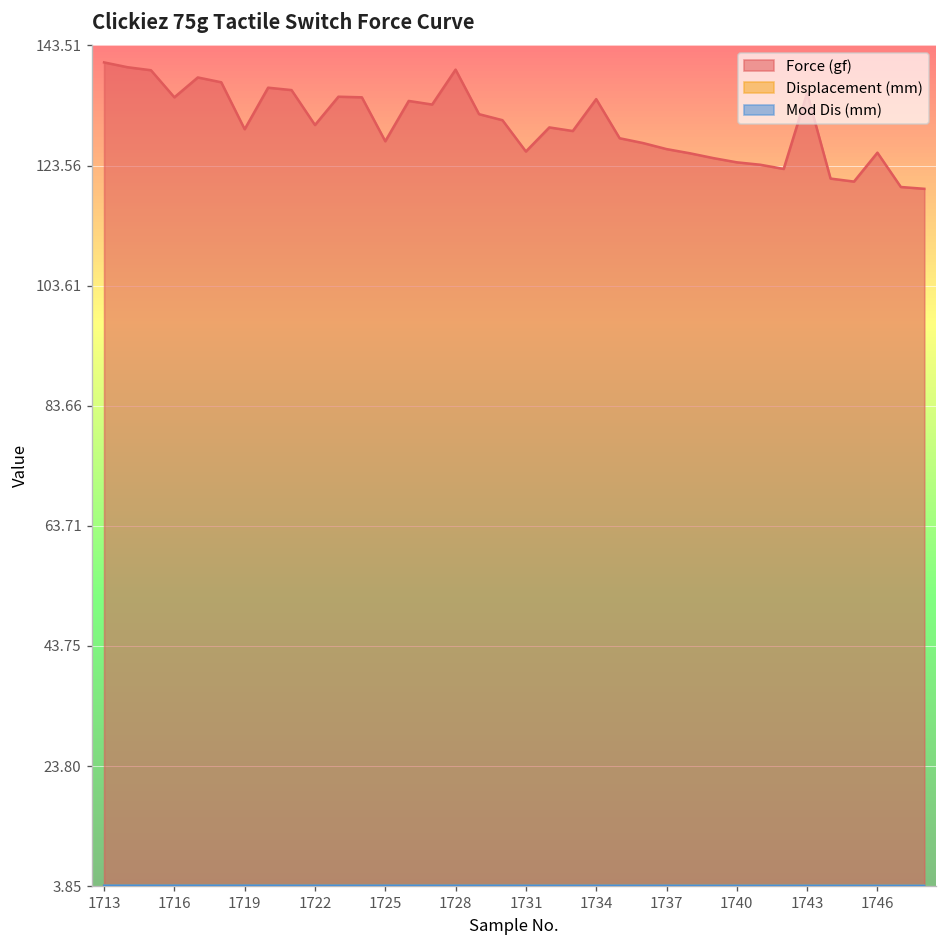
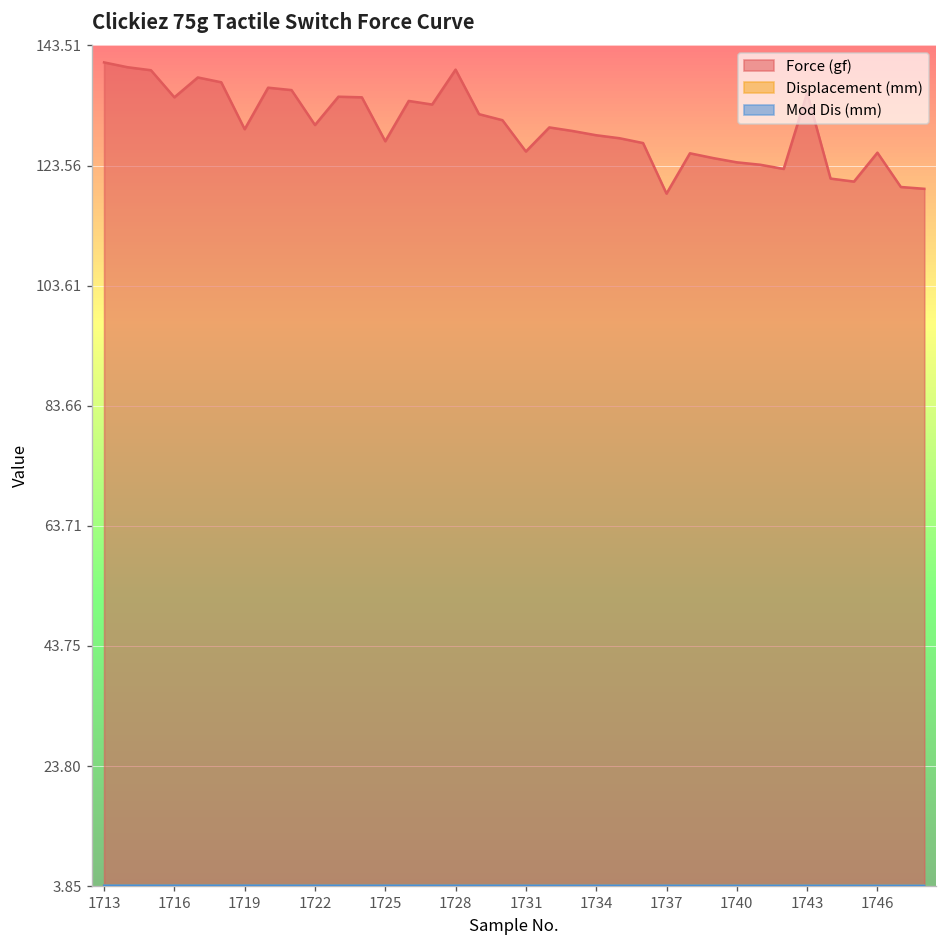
  {
    "Force (gf)": {
      "1713": 141,
      "1716": 135,
      "1719": 130,
      "1722": 130,
      "1725": 128,
      "1728": 140,
      "1731": 126,
-     "1734": 135,
-     "1737": 126,
+     "1734": 129,
+     "1737": 119,
      "1740": 124,
      "1746": 126
    },
    "Mod Dis (mm)": {
      "1713": 4,
      "1716": 4,
      "1719": 4,
      "1722": 4,
      "1725": 4,
      "1728": 4,
      "1731": 4,
      "1734": 4,
      "1737": 4,
      "1740": 4,
      "1743": 4,
      "1746": 4
    }
  }
